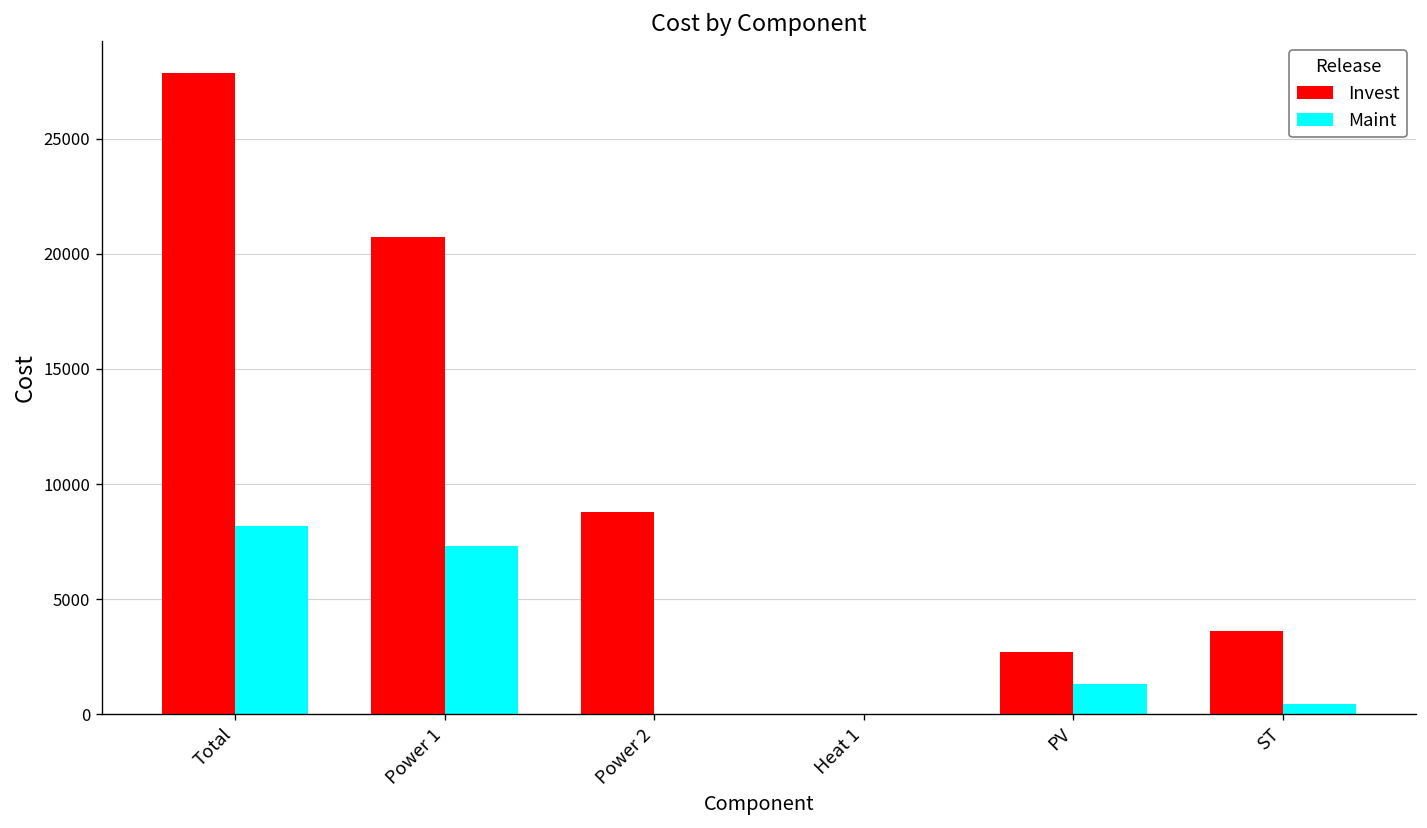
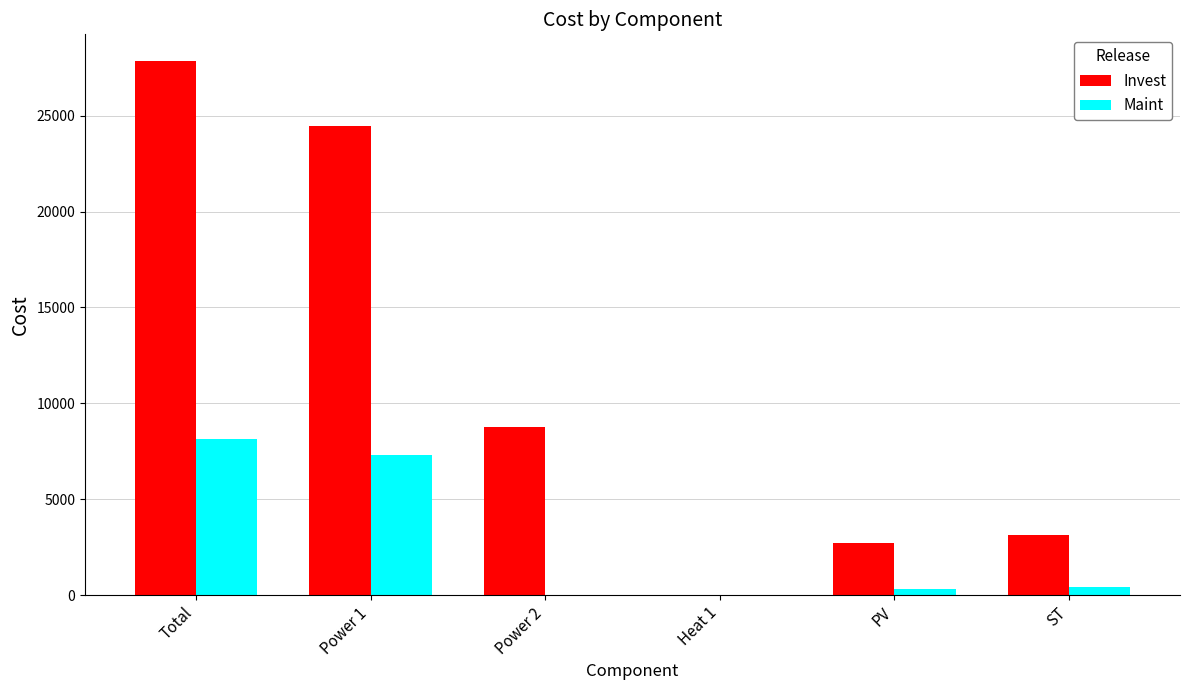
  {
    "Invest": {
      "Total": 27800,
-     "Power 1": 20700,
+     "Power 1": 24400,
      "Power 2": 8800,
      "Heat 1": 0,
      "PV": 2700,
-     "ST": 3600
+     "ST": 3100
    },
    "Maint": {
      "Total": 8200,
      "Power 1": 7300,
      "Power 2": 0,
      "Heat 1": 0,
-     "PV": 1300,
+     "PV": 300,
      "ST": 500
    }
  }
